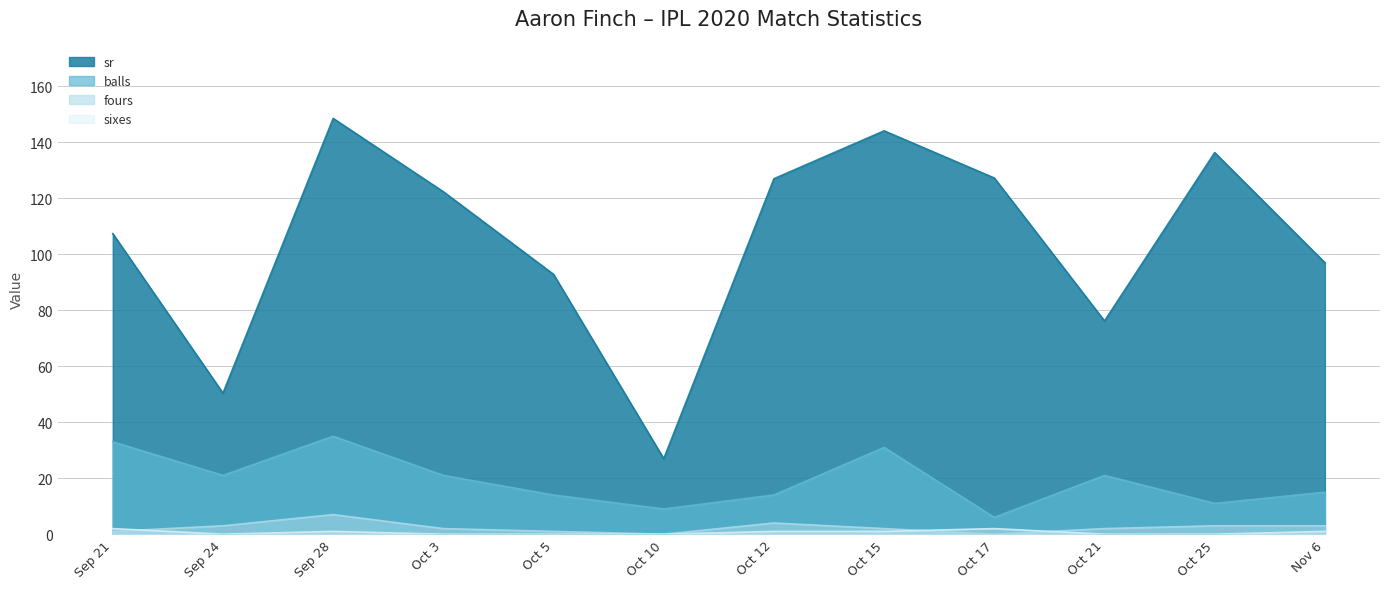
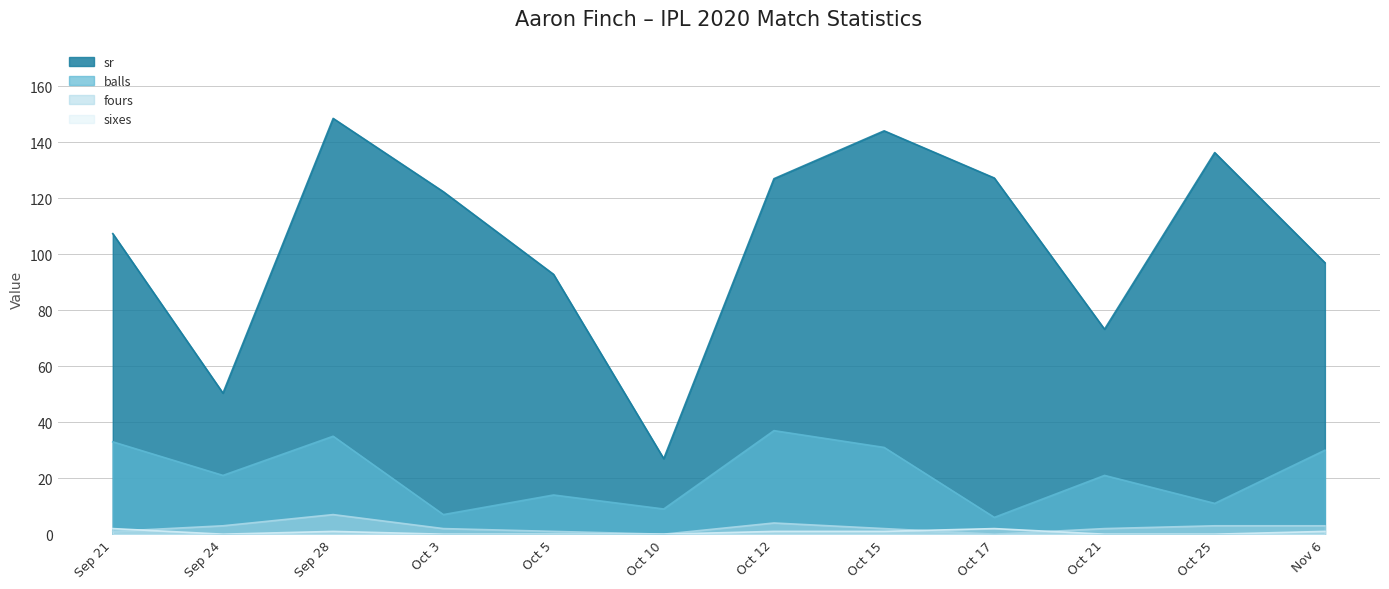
  {
    "sr": {
      "Sep 21": 107,
      "Sep 24": 50,
      "Sep 28": 149,
      "Oct 3": 122,
      "Oct 5": 93,
      "Oct 10": 27,
      "Oct 12": 127,
      "Oct 15": 144,
      "Oct 17": 127,
-     "Oct 21": 76,
+     "Oct 21": 73,
      "Oct 25": 136,
      "Nov 6": 97
    },
    "balls": {
      "Sep 21": 33,
      "Sep 24": 21,
      "Sep 28": 35,
-     "Oct 3": 21,
+     "Oct 3": 7,
      "Oct 5": 14,
      "Oct 10": 9,
-     "Oct 12": 14,
+     "Oct 12": 37,
      "Oct 15": 31,
      "Oct 17": 6,
      "Oct 21": 21,
      "Oct 25": 11,
-     "Nov 6": 15
+     "Nov 6": 30
    }
  }
